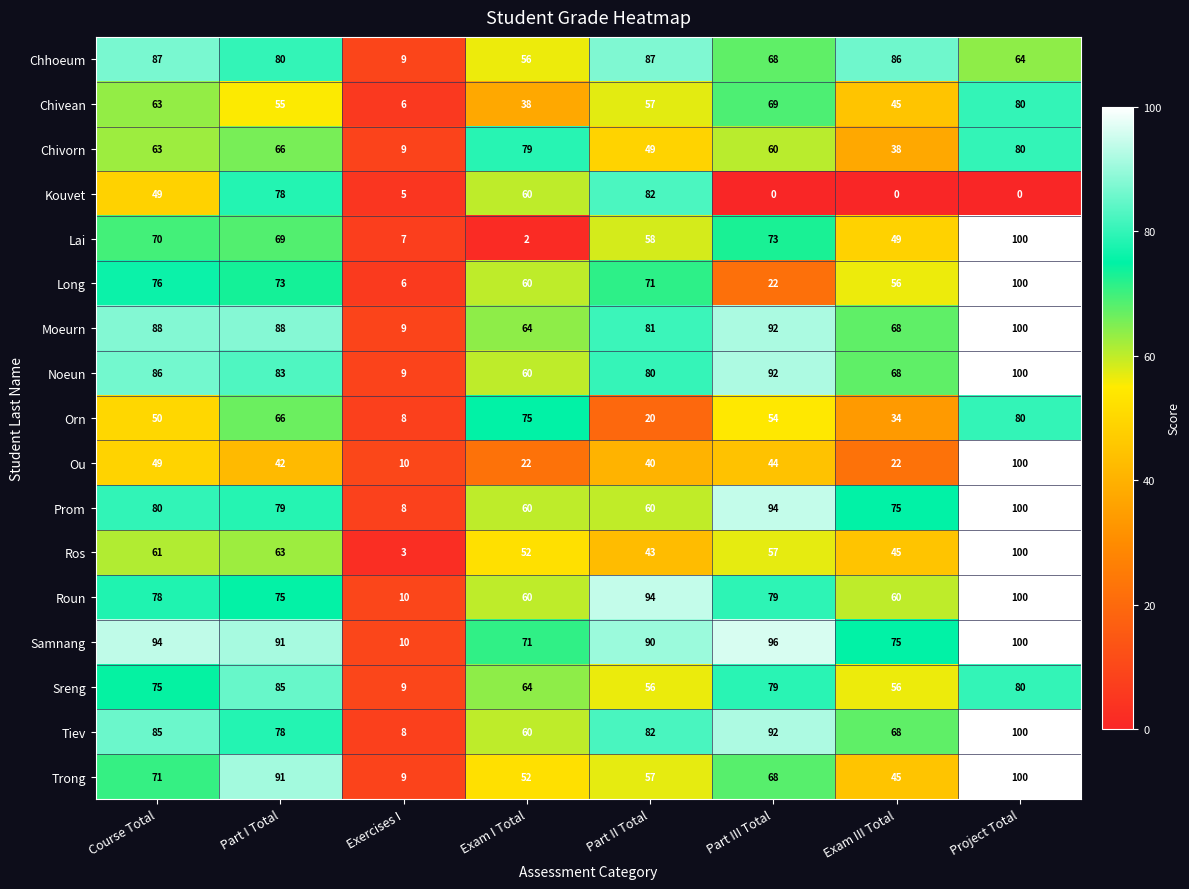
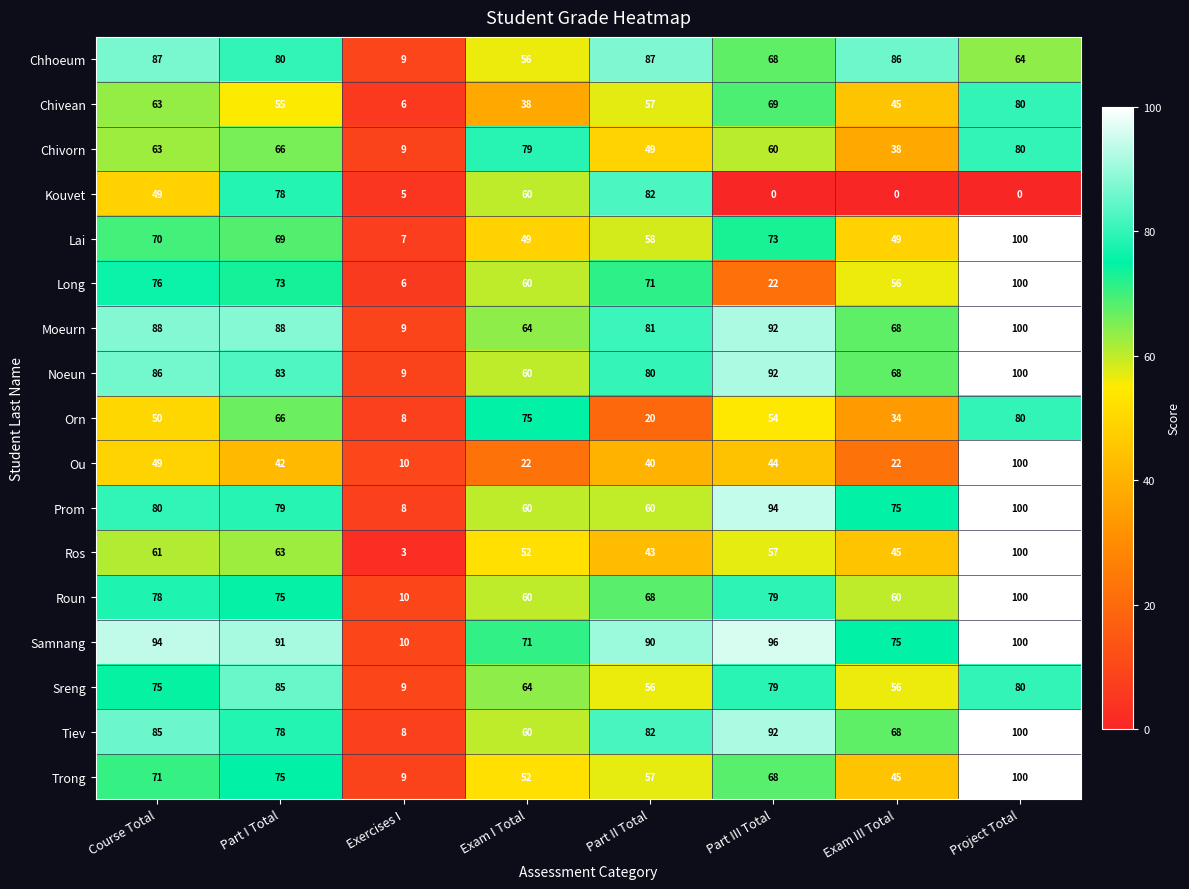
  {
    "Chhoeum": {
      "Course Total": 87,
      "Part I Total": 80,
      "Exercises I": 9,
      "Exam I Total": 56,
      "Part II Total": 87,
      "Part III Total": 68,
      "Exam III Total": 86,
      "Project Total": 64
    },
    "Chivean": {
      "Course Total": 63,
      "Part I Total": 55,
      "Exercises I": 6,
      "Exam I Total": 38,
      "Part II Total": 57,
      "Part III Total": 69,
      "Exam III Total": 45,
      "Project Total": 80
    },
    "Chivorn": {
      "Course Total": 63,
      "Part I Total": 66,
      "Exercises I": 9,
      "Exam I Total": 79,
      "Part II Total": 49,
      "Part III Total": 60,
      "Exam III Total": 38,
      "Project Total": 80
    },
    "Kouvet": {
      "Course Total": 49,
      "Part I Total": 78,
      "Exercises I": 5,
      "Exam I Total": 60,
      "Part II Total": 82,
      "Part III Total": 0,
      "Exam III Total": 0,
      "Project Total": 0
    },
    "Lai": {
      "Course Total": 70,
      "Part I Total": 69,
      "Exercises I": 7,
-     "Exam I Total": 2,
+     "Exam I Total": 49,
      "Part II Total": 58,
      "Part III Total": 73,
      "Exam III Total": 49,
      "Project Total": 100
    },
    "Long": {
      "Course Total": 76,
      "Part I Total": 73,
      "Exercises I": 6,
      "Exam I Total": 60,
      "Part II Total": 71,
      "Part III Total": 22,
      "Exam III Total": 56,
      "Project Total": 100
    },
    "Moeurn": {
      "Course Total": 88,
      "Part I Total": 88,
      "Exercises I": 9,
      "Exam I Total": 64,
      "Part II Total": 81,
      "Part III Total": 92,
      "Exam III Total": 68,
      "Project Total": 100
    },
    "Noeun": {
      "Course Total": 86,
      "Part I Total": 83,
      "Exercises I": 9,
      "Exam I Total": 60,
      "Part II Total": 80,
      "Part III Total": 92,
      "Exam III Total": 68,
      "Project Total": 100
    },
    "Orn": {
      "Course Total": 50,
      "Part I Total": 66,
      "Exercises I": 8,
      "Exam I Total": 75,
      "Part II Total": 20,
      "Part III Total": 54,
      "Exam III Total": 34,
      "Project Total": 80
    },
    "Ou": {
      "Course Total": 49,
      "Part I Total": 42,
      "Exercises I": 10,
      "Exam I Total": 22,
      "Part II Total": 40,
      "Part III Total": 44,
      "Exam III Total": 22,
      "Project Total": 100
    },
    "Prom": {
      "Course Total": 80,
      "Part I Total": 79,
      "Exercises I": 8,
      "Exam I Total": 60,
      "Part II Total": 60,
      "Part III Total": 94,
      "Exam III Total": 75,
      "Project Total": 100
    },
    "Ros": {
      "Course Total": 61,
      "Part I Total": 63,
      "Exercises I": 3,
      "Exam I Total": 52,
      "Part II Total": 43,
      "Part III Total": 57,
      "Exam III Total": 45,
      "Project Total": 100
    },
    "Roun": {
      "Course Total": 78,
      "Part I Total": 75,
      "Exercises I": 10,
      "Exam I Total": 60,
-     "Part II Total": 94,
+     "Part II Total": 68,
      "Part III Total": 79,
      "Exam III Total": 60,
      "Project Total": 100
    },
    "Samnang": {
      "Course Total": 94,
      "Part I Total": 91,
      "Exercises I": 10,
      "Exam I Total": 71,
      "Part II Total": 90,
      "Part III Total": 96,
      "Exam III Total": 75,
      "Project Total": 100
    },
    "Sreng": {
      "Course Total": 75,
      "Part I Total": 85,
      "Exercises I": 9,
      "Exam I Total": 64,
      "Part II Total": 56,
      "Part III Total": 79,
      "Exam III Total": 56,
      "Project Total": 80
    },
    "Tiev": {
      "Course Total": 85,
      "Part I Total": 78,
      "Exercises I": 8,
      "Exam I Total": 60,
      "Part II Total": 82,
      "Part III Total": 92,
      "Exam III Total": 68,
      "Project Total": 100
    },
    "Trong": {
      "Course Total": 71,
-     "Part I Total": 91,
+     "Part I Total": 75,
      "Exercises I": 9,
      "Exam I Total": 52,
      "Part II Total": 57,
      "Part III Total": 68,
      "Exam III Total": 45,
      "Project Total": 100
    }
  }
